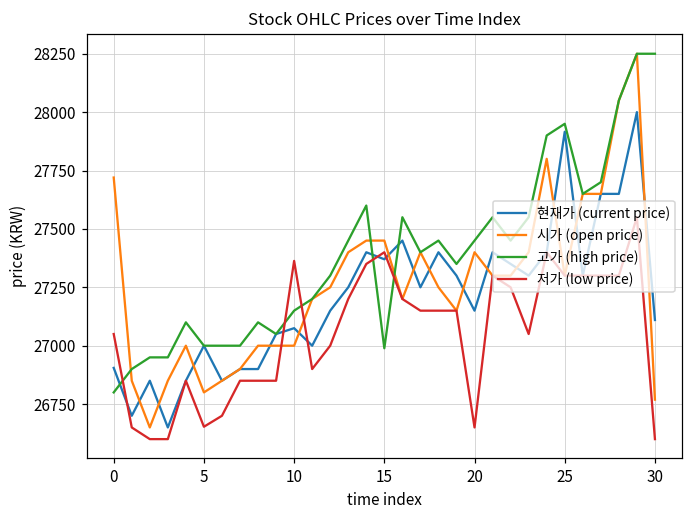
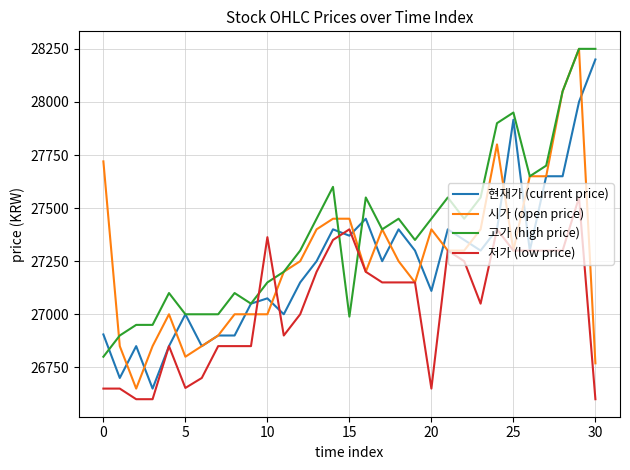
  {
    "현재가 (current price)": {
      "0": 26910,
      "10": 27080,
      "15": 27370,
-     "20": 27150,
+     "20": 27110,
      "25": 27920,
-     "30": 27110
+     "30": 28200
    },
    "시가 (open price)": {
      "0": 27720,
      "5": 26800,
      "10": 27000,
      "15": 27450,
      "20": 27400,
      "30": 26770
    },
    "고가 (high price)": {
      "0": 26800,
      "10": 27150,
      "15": 26990,
      "20": 27450,
      "25": 27950,
      "30": 28250
    },
    "저가 (low price)": {
-     "0": 27050,
+     "0": 26650,
      "5": 26650,
      "10": 27360,
      "15": 27400,
      "20": 26650,
      "30": 26600
    }
  }
